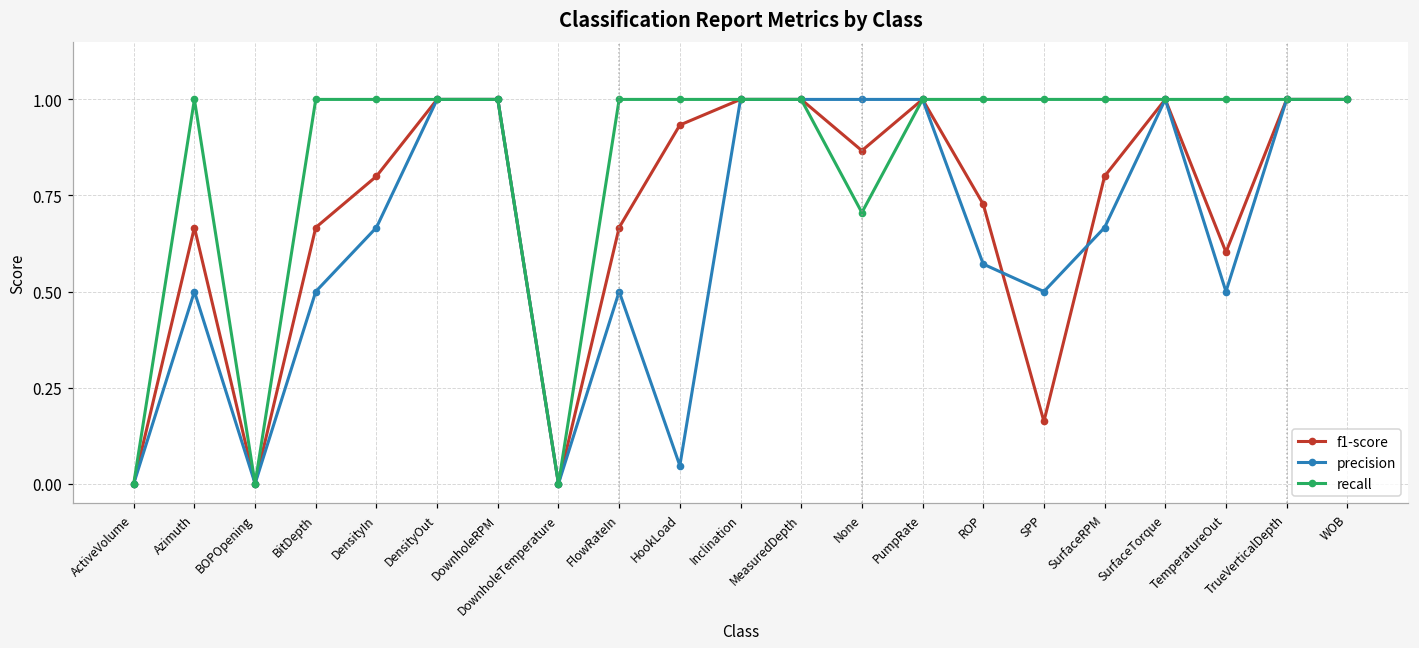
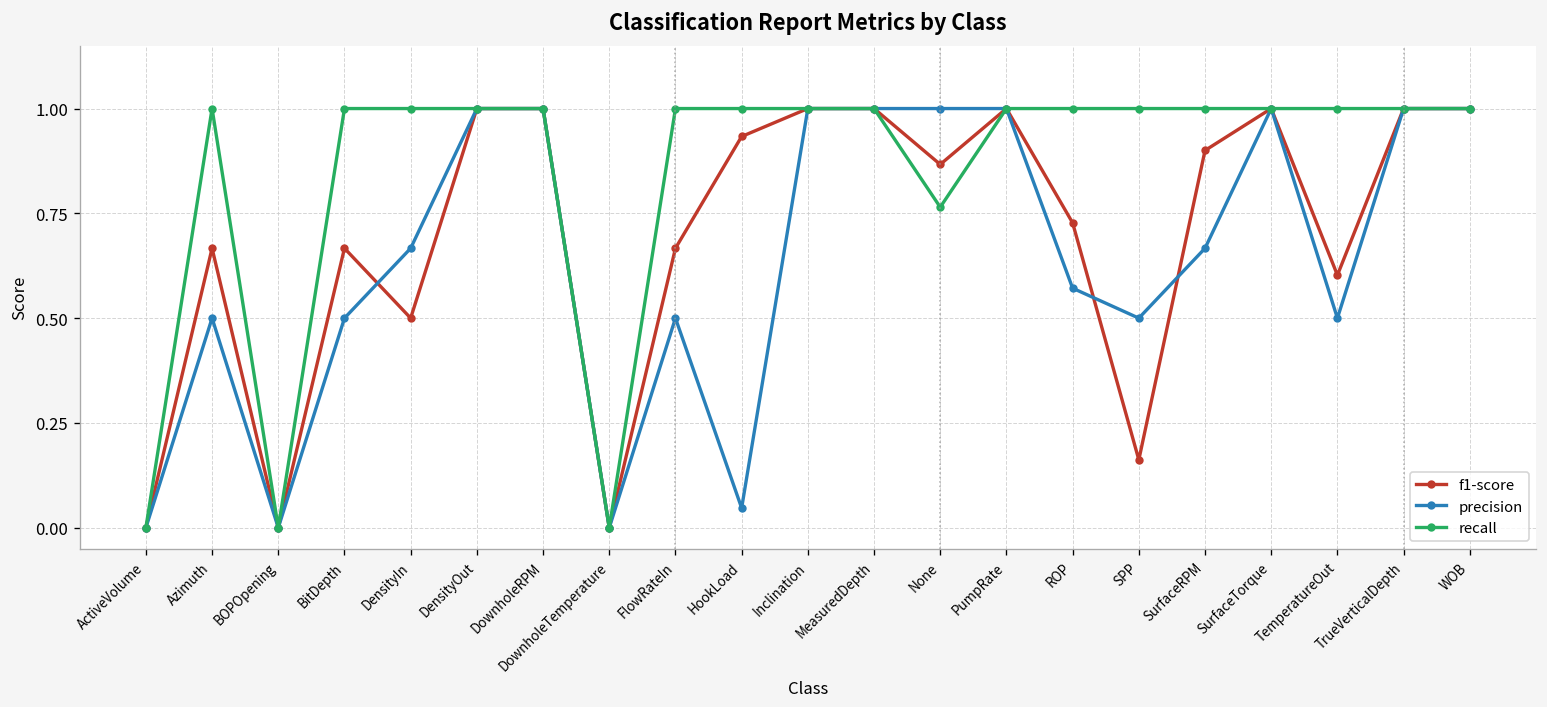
  {
    "f1-score": {
      "Azimuth": 0.67,
      "BitDepth": 0.67,
-     "DensityIn": 0.8,
+     "DensityIn": 0.5,
      "FlowRateIn": 0.67,
      "HookLoad": 0.93,
      "None": 0.87,
      "ROP": 0.73,
      "SPP": 0.16,
-     "SurfaceRPM": 0.8,
+     "SurfaceRPM": 0.9,
      "TemperatureOut": 0.6
    },
    "precision": {
      "Azimuth": 0.50,
      "BitDepth": 0.50,
      "DensityIn": 0.67,
      "FlowRateIn": 0.50,
      "HookLoad": 0.05,
      "None": 1.00,
      "ROP": 0.57,
      "SPP": 0.50,
      "SurfaceRPM": 0.67,
      "TemperatureOut": 0.50
    },
    "recall": {
      "Azimuth": 1.00,
      "BitDepth": 1.00,
      "DensityIn": 1.00,
      "FlowRateIn": 1.00,
      "HookLoad": 1.00,
-     "None": 0.71,
+     "None": 0.76,
      "ROP": 1.00,
      "SPP": 1.00,
      "SurfaceRPM": 1.00,
      "TemperatureOut": 1.00
    }
  }
